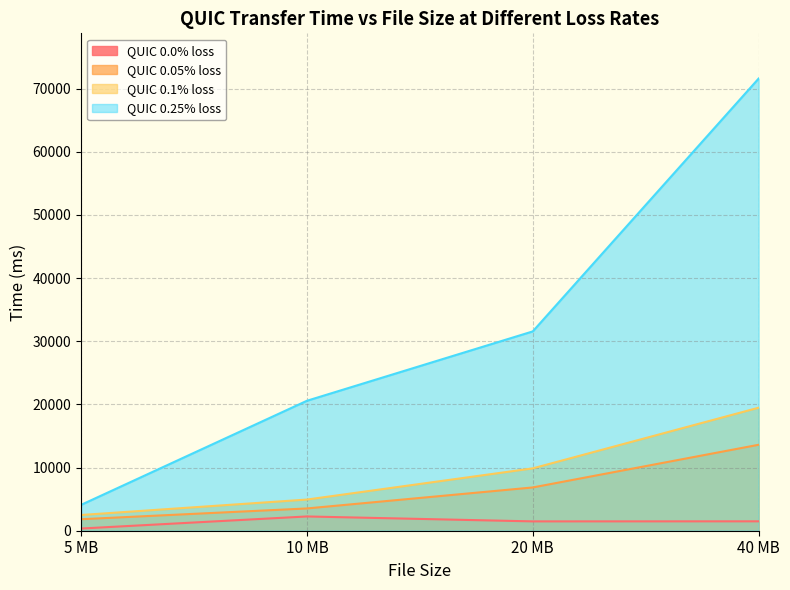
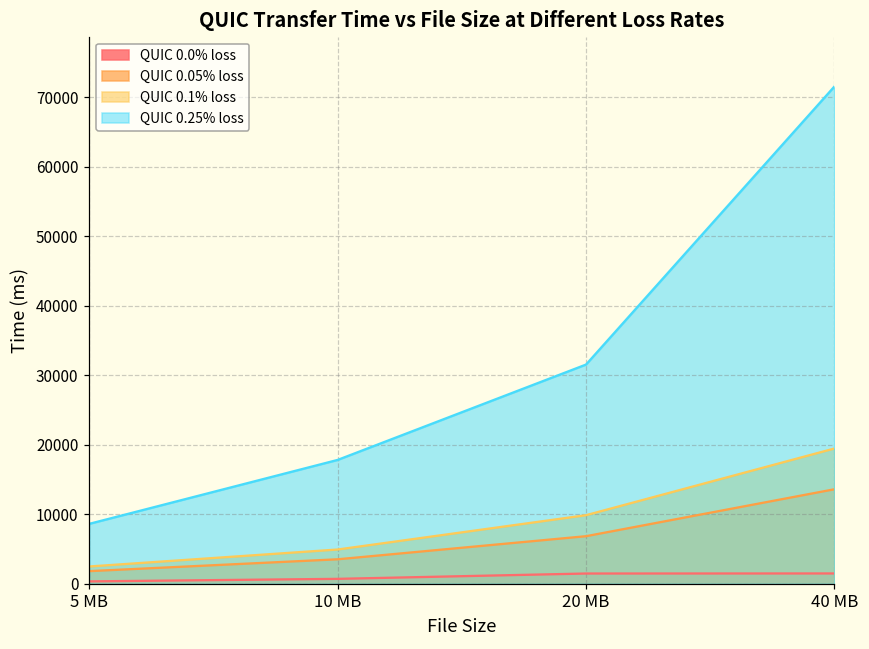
  {
    "QUIC 0.0% loss": {
      "5 MB": 0,
-     "10 MB": 2000,
+     "10 MB": 1000,
      "20 MB": 1000,
      "40 MB": 1000
    },
    "QUIC 0.25% loss": {
-     "5 MB": 4000,
-     "10 MB": 21000,
+     "5 MB": 9000,
+     "10 MB": 18000,
      "20 MB": 32000,
      "40 MB": 72000
    }
  }
